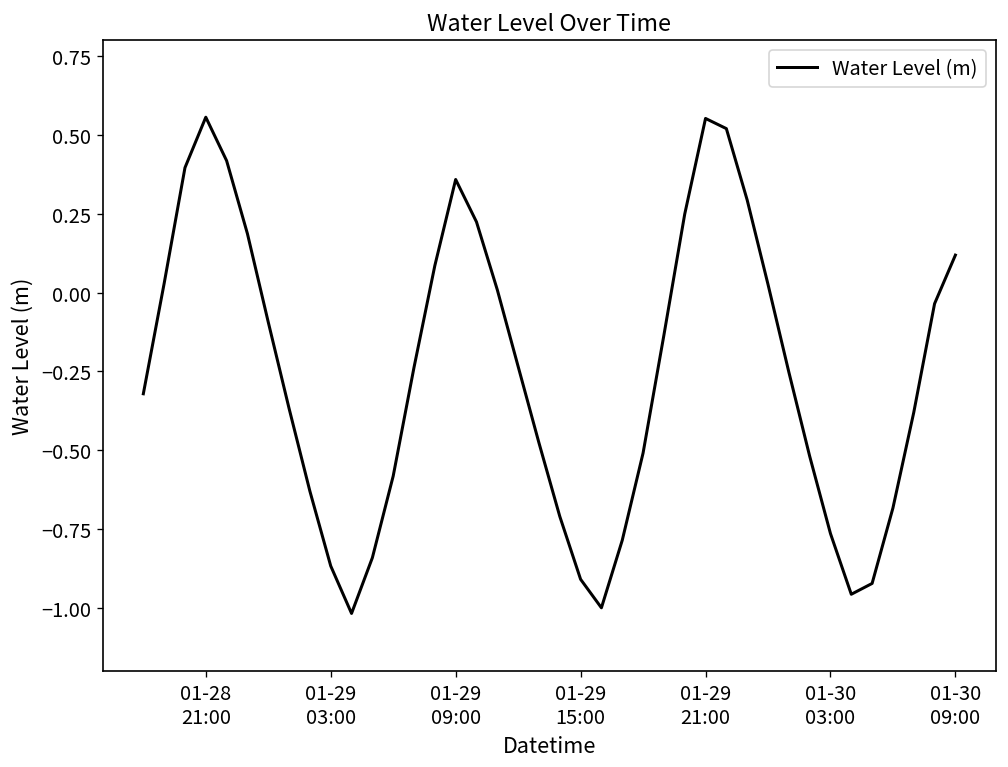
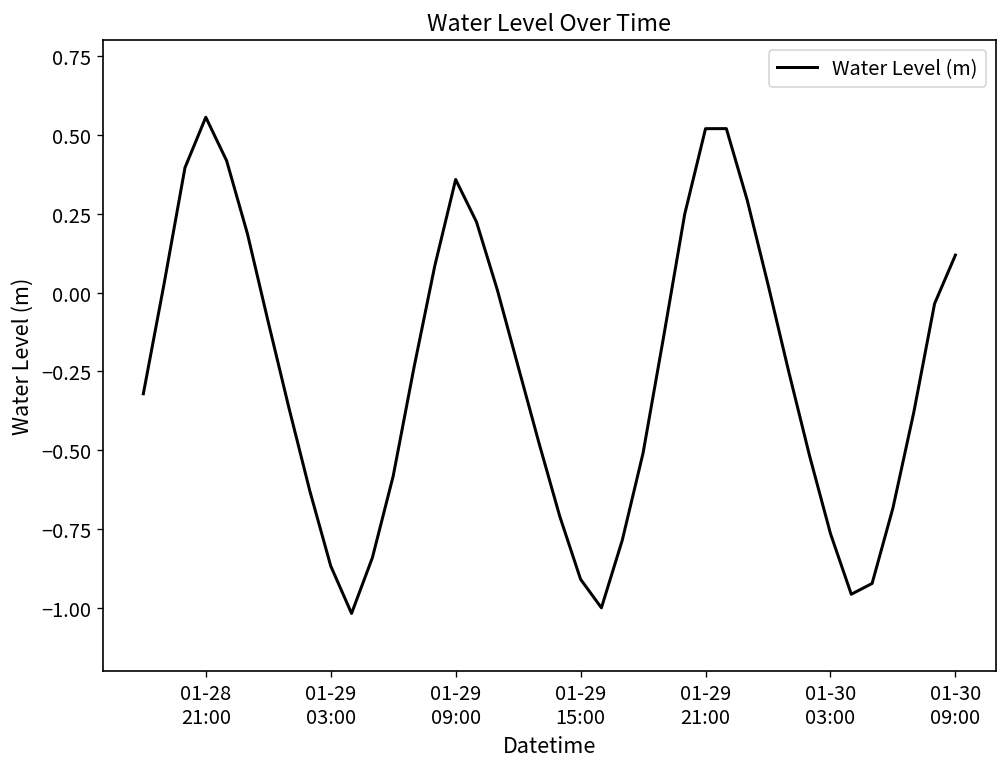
  {
    "01-28 21:00": 0.56,
    "01-29 03:00": -0.87,
    "01-29 09:00": 0.36,
    "01-29 15:00": -0.91,
-   "01-29 21:00": 0.55,
+   "01-29 21:00": 0.52,
    "01-30 03:00": -0.76,
    "01-30 09:00": 0.12
  }
